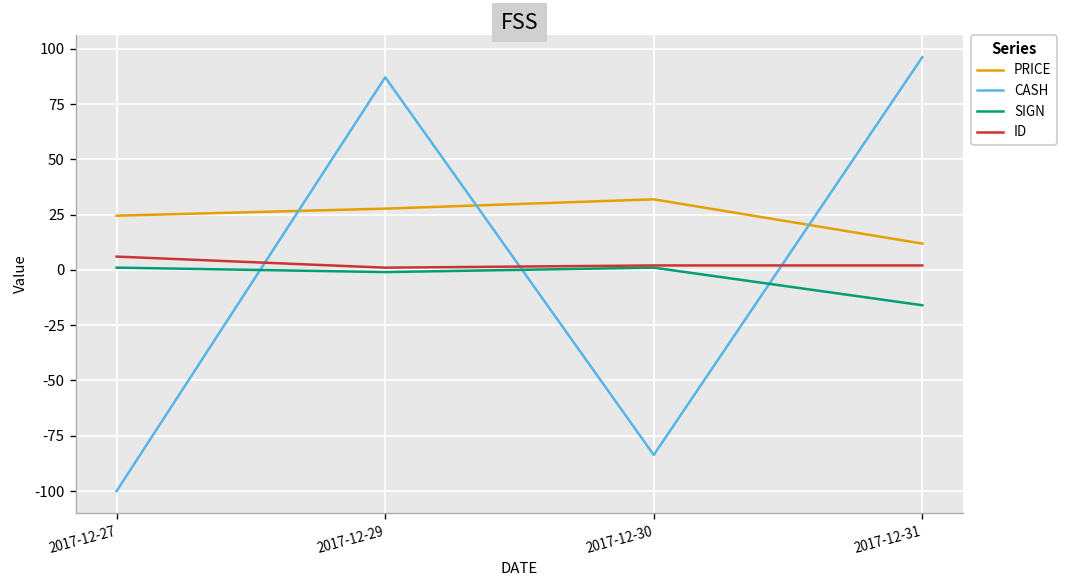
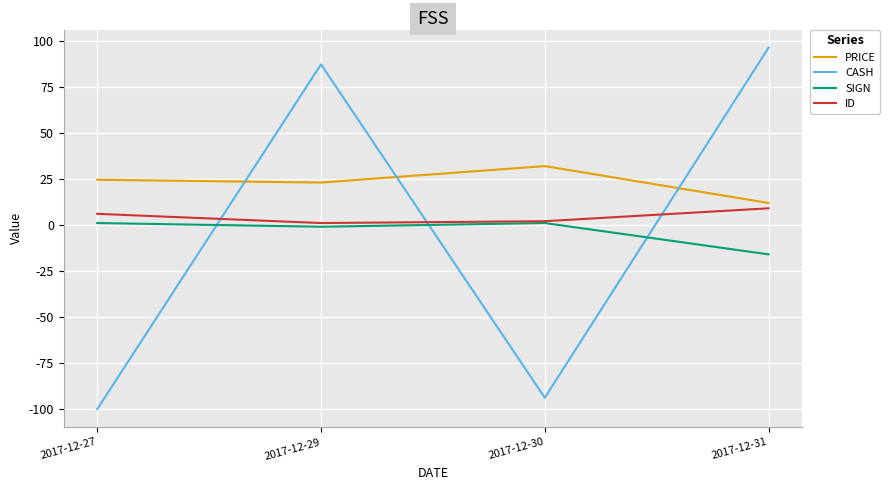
  {
    "PRICE": {
      "2017-12-27": 25,
-     "2017-12-29": 28,
+     "2017-12-29": 23,
      "2017-12-30": 32,
      "2017-12-31": 12
    },
    "CASH": {
      "2017-12-27": -100,
      "2017-12-29": 87,
-     "2017-12-30": -84,
+     "2017-12-30": -94,
      "2017-12-31": 96
    },
    "SIGN": {
      "2017-12-27": 1,
      "2017-12-29": -1,
      "2017-12-31": -16
    },
    "ID": {
      "2017-12-27": 6,
      "2017-12-29": 1,
-     "2017-12-31": 2
+     "2017-12-31": 9
    }
  }
